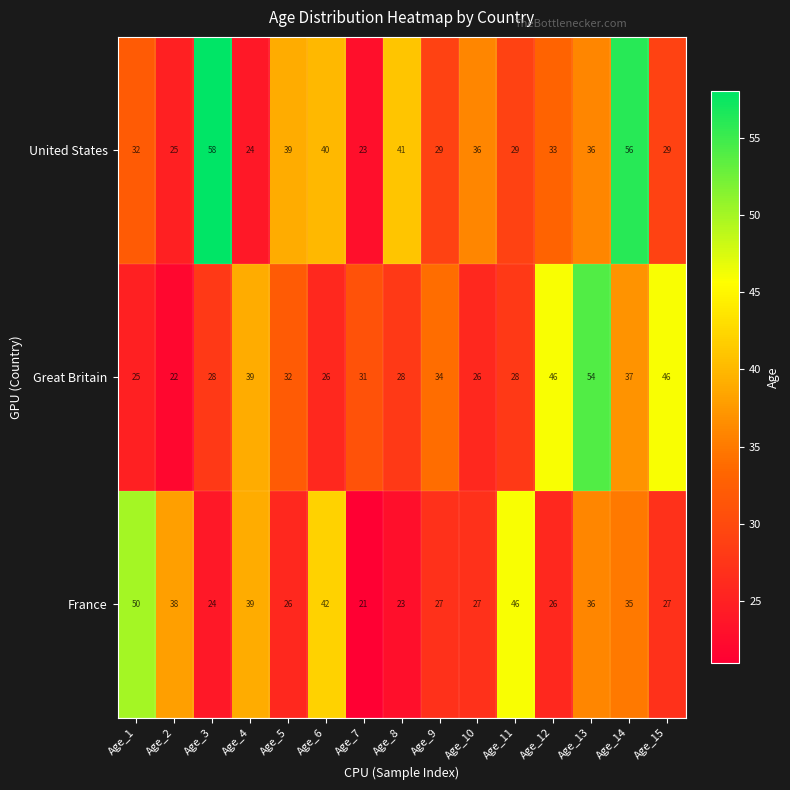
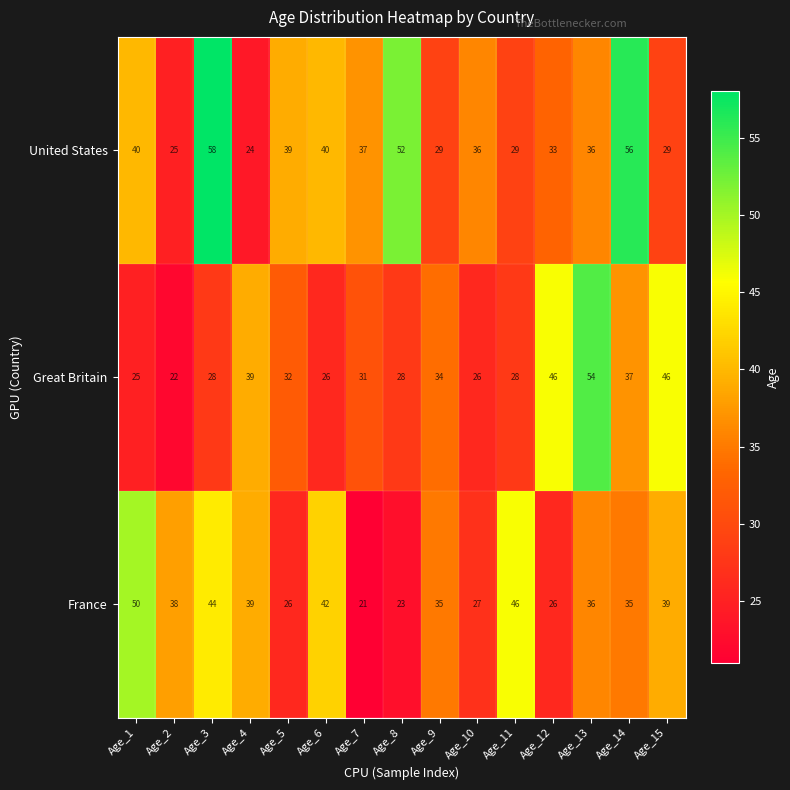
  {
    "United States": {
-     "Age_1": 32,
+     "Age_1": 40,
      "Age_2": 25,
      "Age_3": 58,
      "Age_4": 24,
      "Age_5": 39,
      "Age_6": 40,
-     "Age_7": 23,
-     "Age_8": 41,
+     "Age_7": 37,
+     "Age_8": 52,
      "Age_9": 29,
      "Age_10": 36,
      "Age_11": 29,
      "Age_12": 33,
      "Age_13": 36,
      "Age_14": 56,
      "Age_15": 29
    },
    "Great Britain": {
      "Age_1": 25,
      "Age_2": 22,
      "Age_3": 28,
      "Age_4": 39,
      "Age_5": 32,
      "Age_6": 26,
      "Age_7": 31,
      "Age_8": 28,
      "Age_9": 34,
      "Age_10": 26,
      "Age_11": 28,
      "Age_12": 46,
      "Age_13": 54,
      "Age_14": 37,
      "Age_15": 46
    },
    "France": {
      "Age_1": 50,
      "Age_2": 38,
-     "Age_3": 24,
+     "Age_3": 44,
      "Age_4": 39,
      "Age_5": 26,
      "Age_6": 42,
      "Age_7": 21,
      "Age_8": 23,
-     "Age_9": 27,
+     "Age_9": 35,
      "Age_10": 27,
      "Age_11": 46,
      "Age_12": 26,
      "Age_13": 36,
      "Age_14": 35,
-     "Age_15": 27
+     "Age_15": 39
    }
  }
